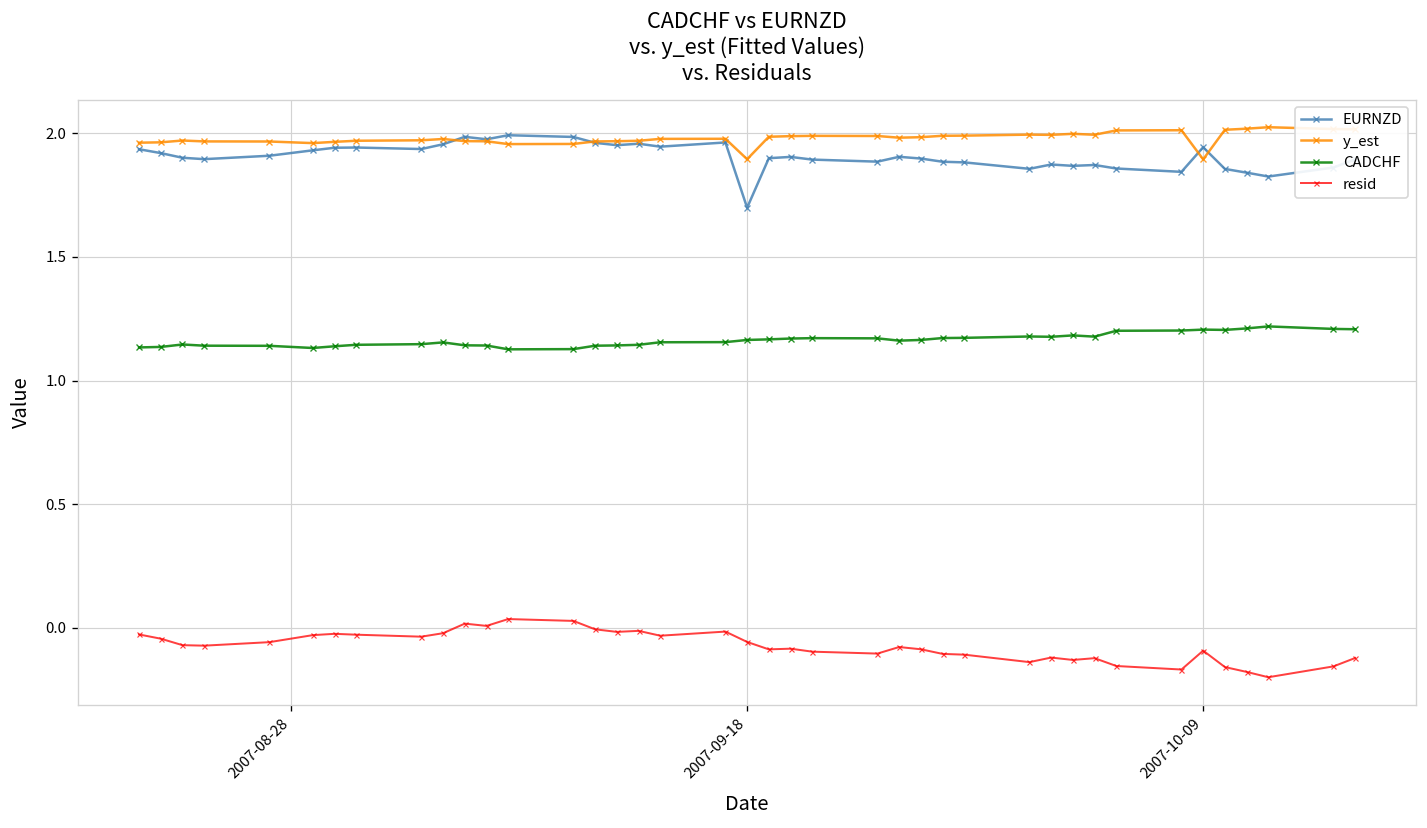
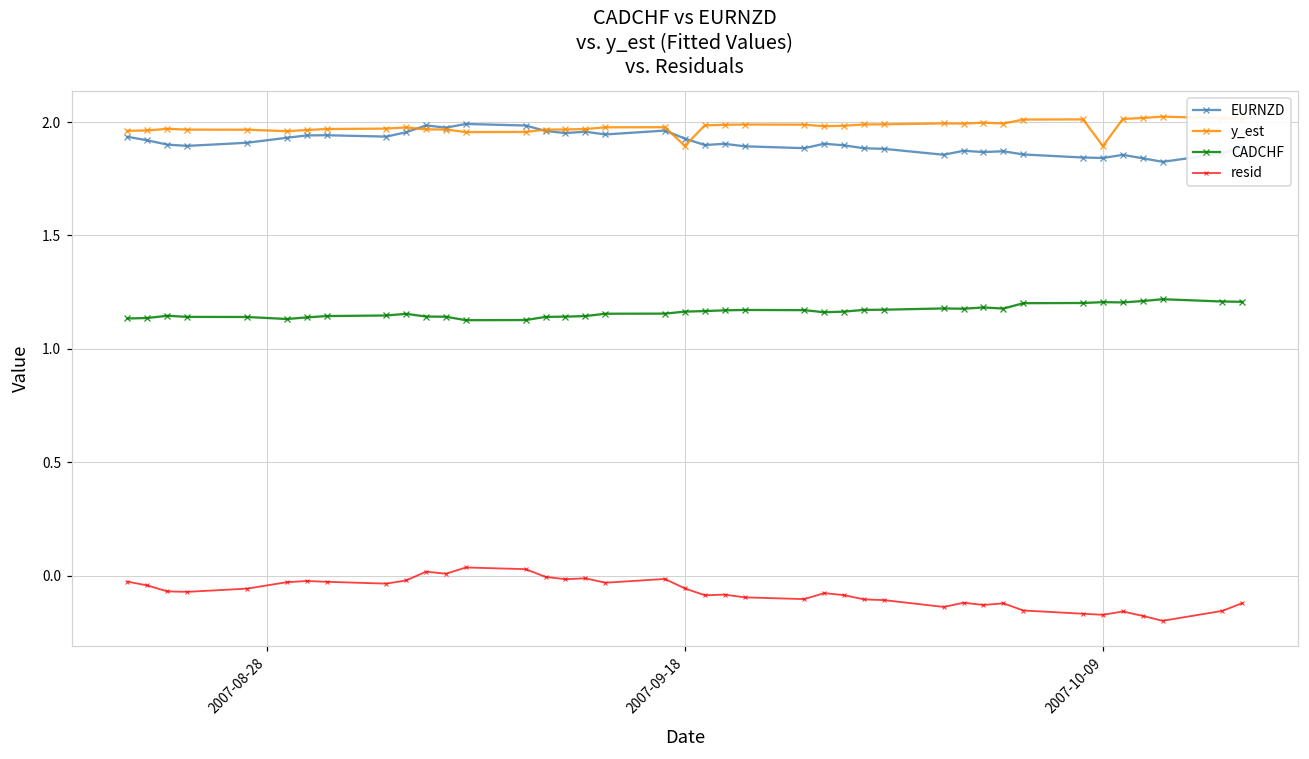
  {
    "EURNZD": {
-     "2007-09-18": 1.70,
-     "2007-10-09": 1.94
+     "2007-09-18": 1.93,
+     "2007-10-09": 1.84
    },
    "y_est": {
      "2007-09-18": 1.89,
      "2007-10-09": 1.89
    },
    "CADCHF": {
      "2007-09-18": 1.16,
      "2007-10-09": 1.21
    },
    "resid": {
      "2007-09-18": -0.06,
-     "2007-10-09": -0.09
+     "2007-10-09": -0.17
    }
  }
